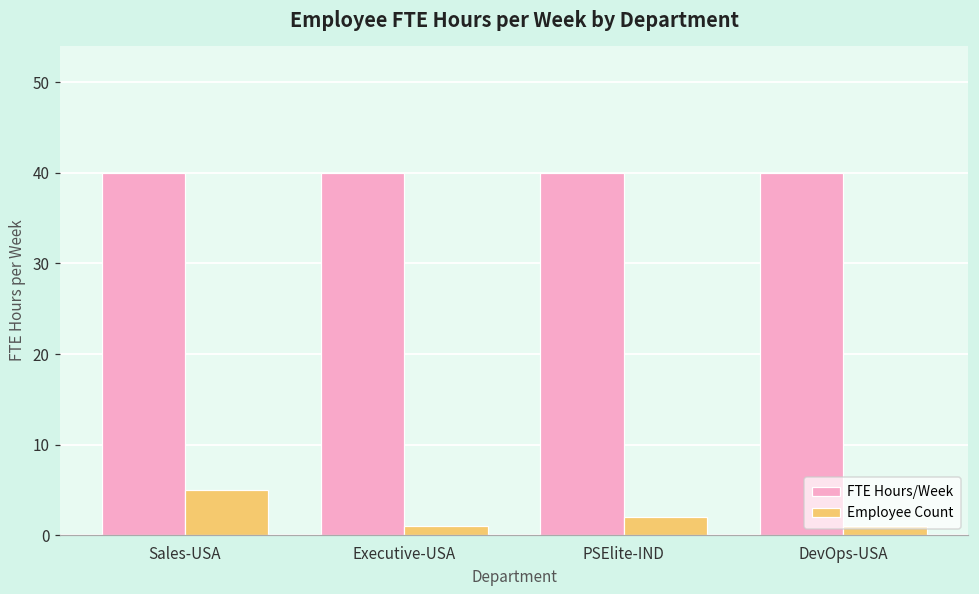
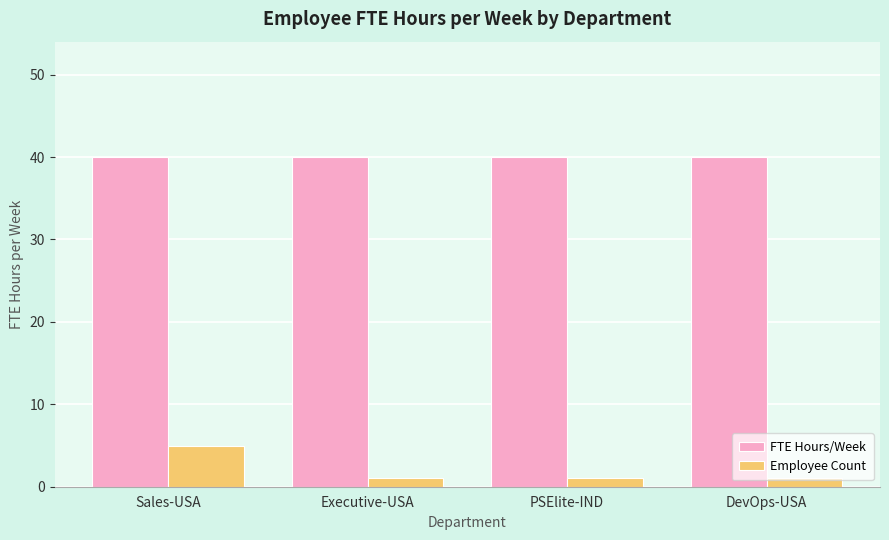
  {
    "FTE Hours/Week": {
      "Sales-USA": 40,
      "Executive-USA": 40,
      "PSElite-IND": 40,
      "DevOps-USA": 40
    },
    "Employee Count": {
      "Sales-USA": 5,
      "Executive-USA": 1,
-     "PSElite-IND": 2
+     "PSElite-IND": 1
    }
  }
